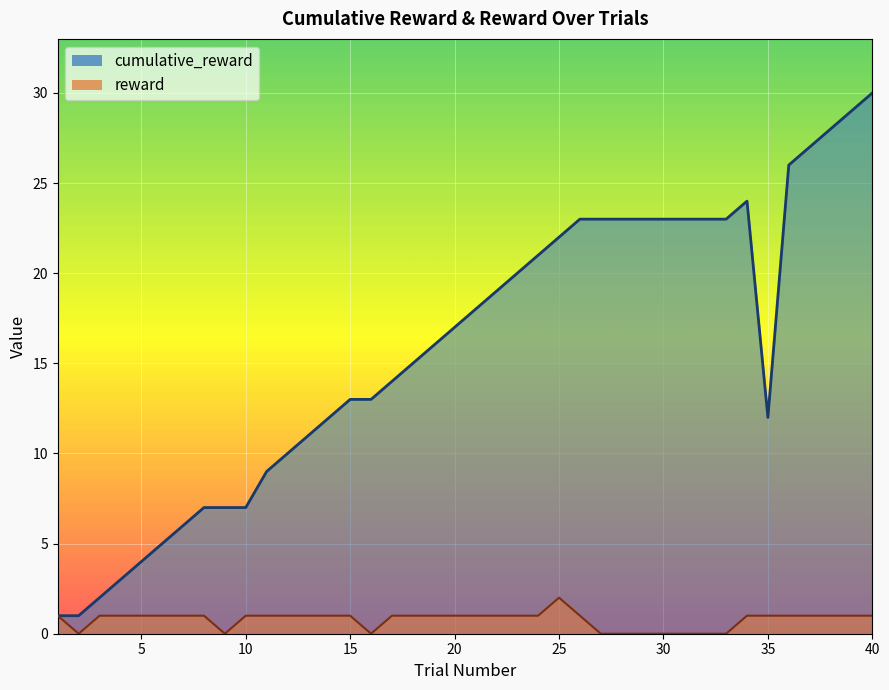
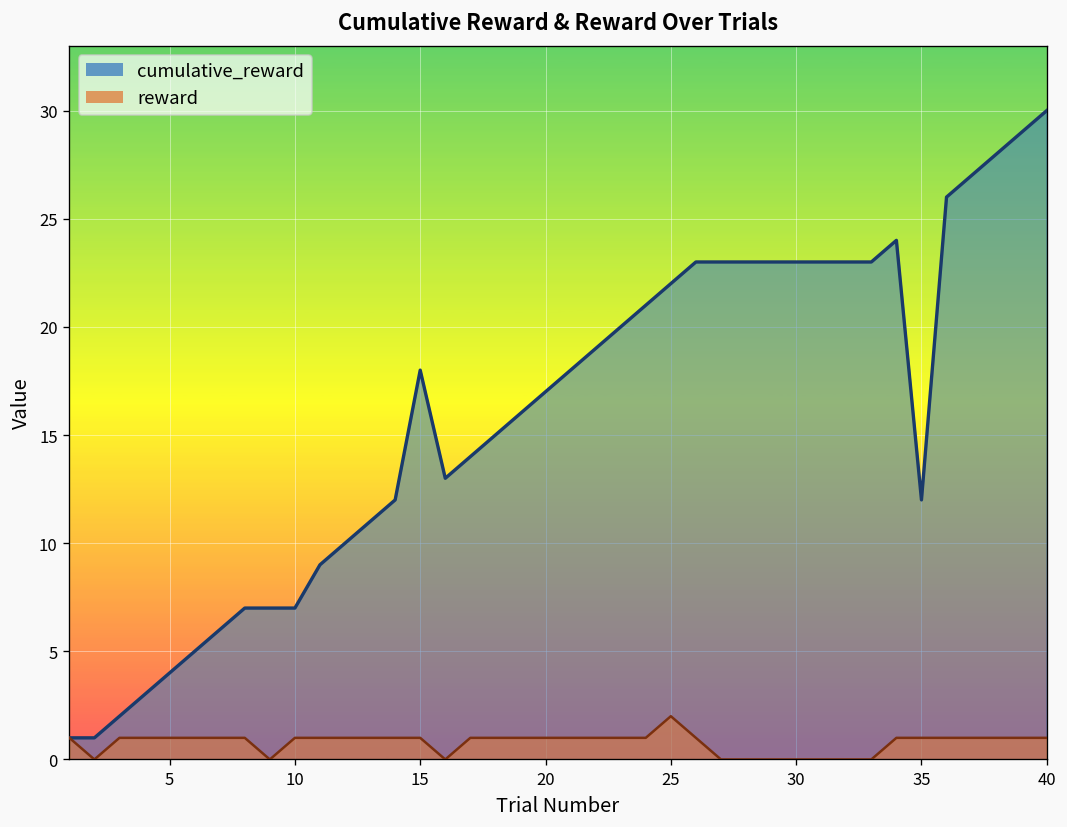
  {
    "cumulative_reward": {
      "5": 4,
      "10": 7,
-     "15": 13,
+     "15": 18,
      "20": 17,
      "25": 22,
      "30": 23,
      "35": 12,
      "40": 30
    },
    "reward": {
      "5": 1,
      "10": 1,
      "15": 1,
      "20": 1,
      "25": 2,
      "30": 0,
      "35": 1,
      "40": 1
    }
  }
